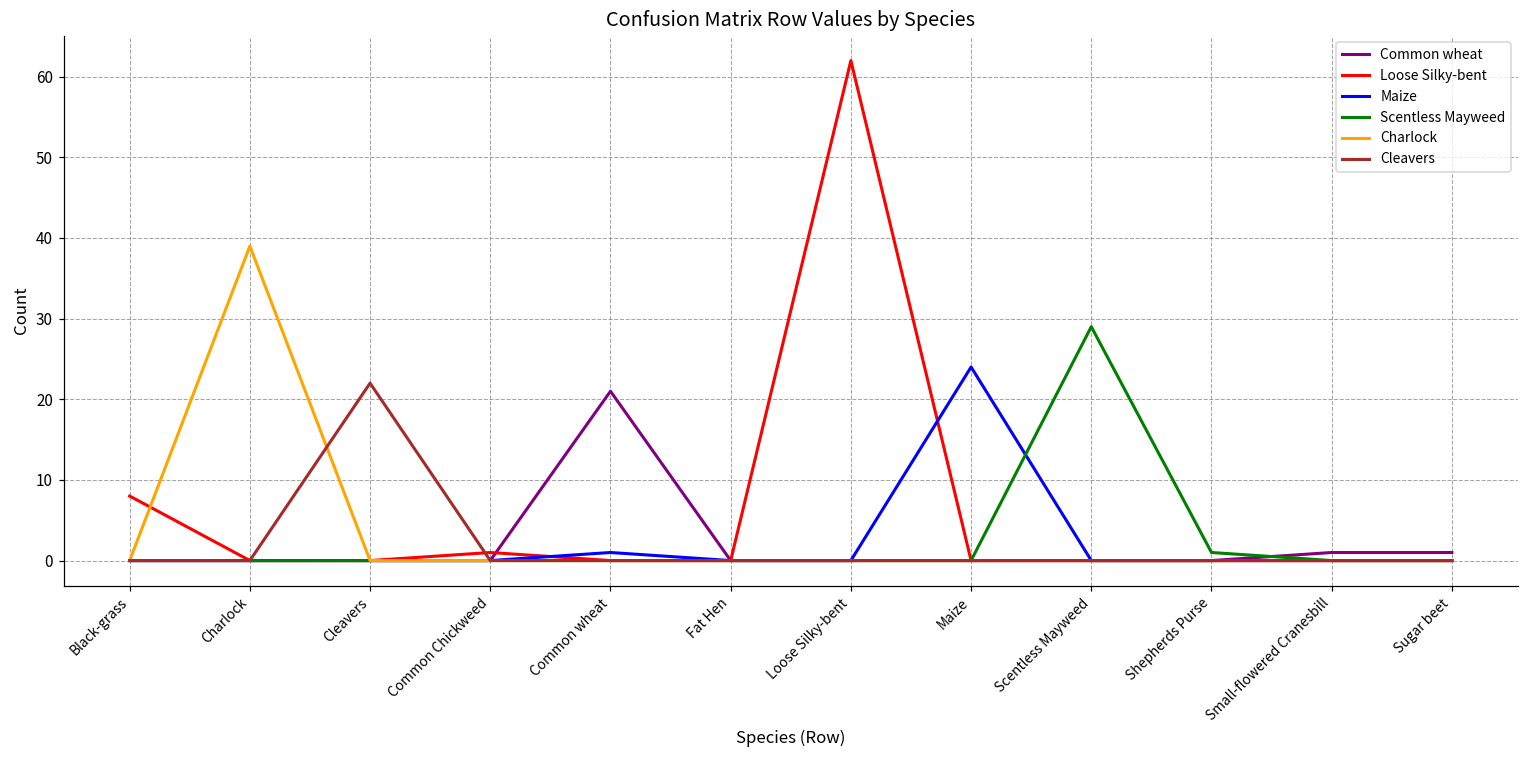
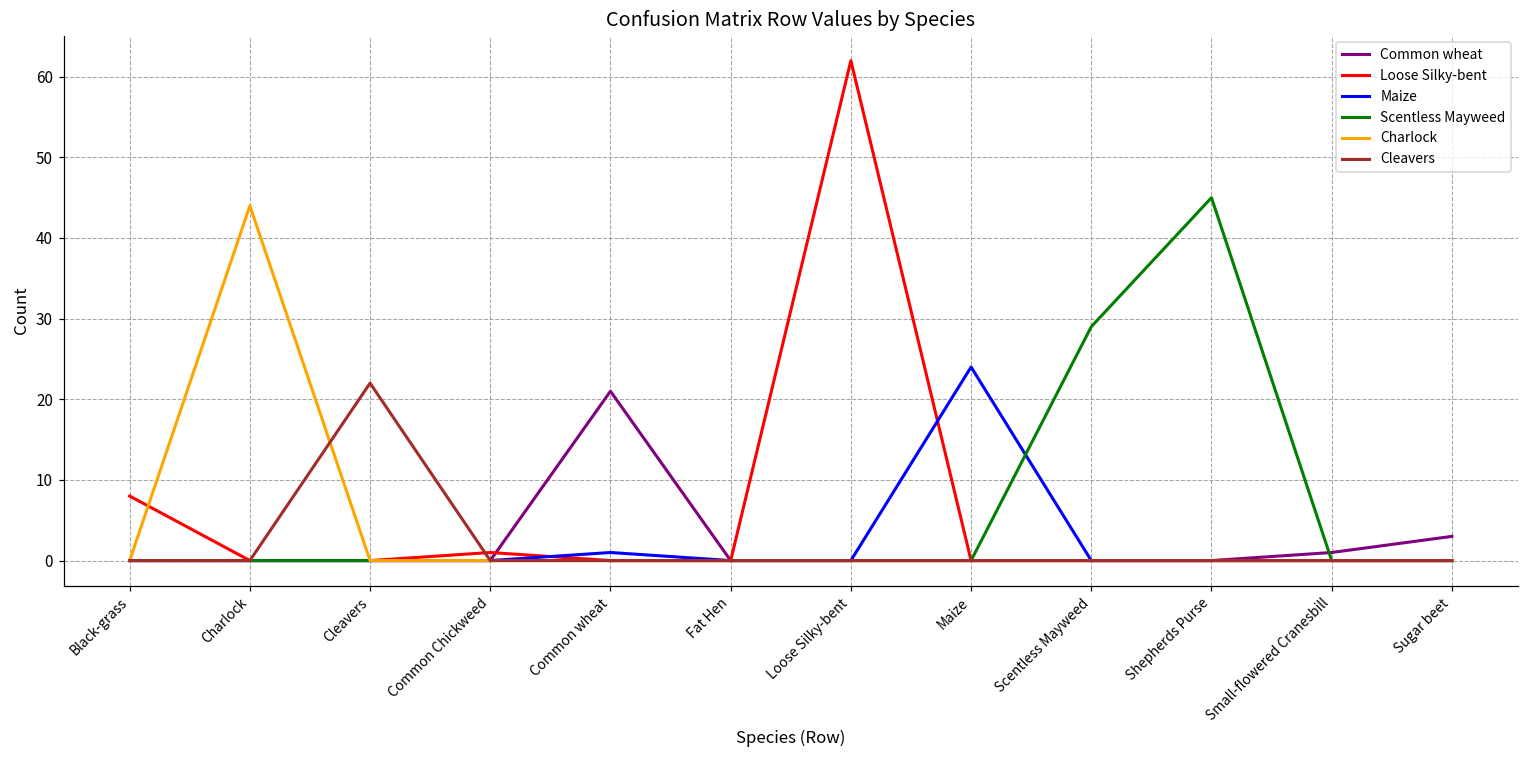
  {
    "Common wheat": {
      "Common wheat": 21,
      "Small-flowered Cranesbill": 1,
-     "Sugar beet": 1
+     "Sugar beet": 3
    },
    "Loose Silky-bent": {
      "Black-grass": 8,
      "Common Chickweed": 1,
      "Loose Silky-bent": 62
    },
    "Maize": {
      "Common wheat": 1,
      "Maize": 24
    },
    "Scentless Mayweed": {
      "Scentless Mayweed": 29,
-     "Shepherds Purse": 1
+     "Shepherds Purse": 45
    },
    "Charlock": {
-     "Charlock": 39
+     "Charlock": 44
    },
    "Cleavers": {
      "Cleavers": 22
    }
  }
